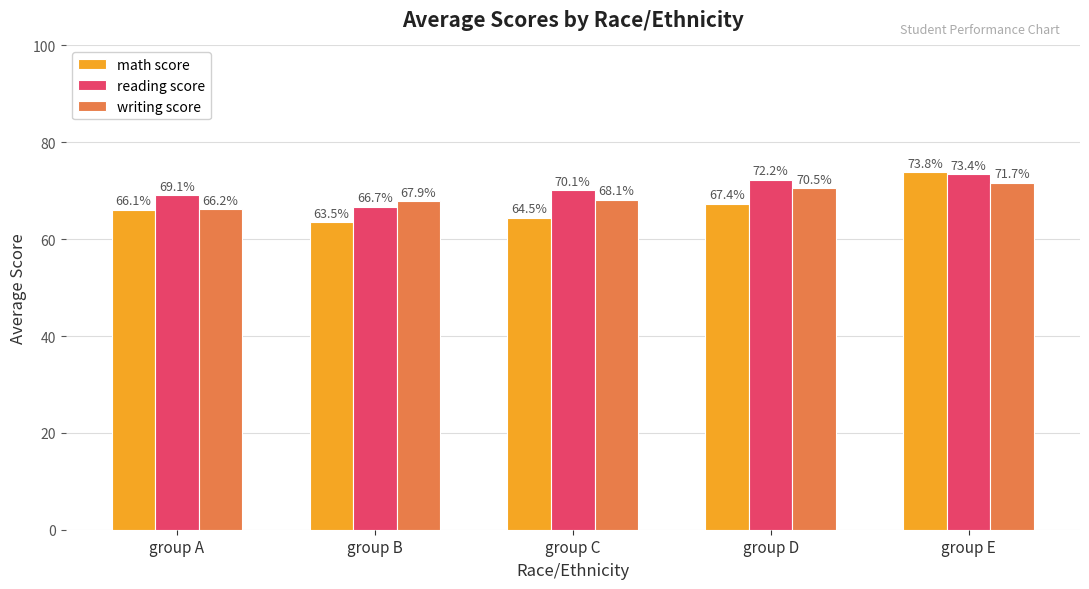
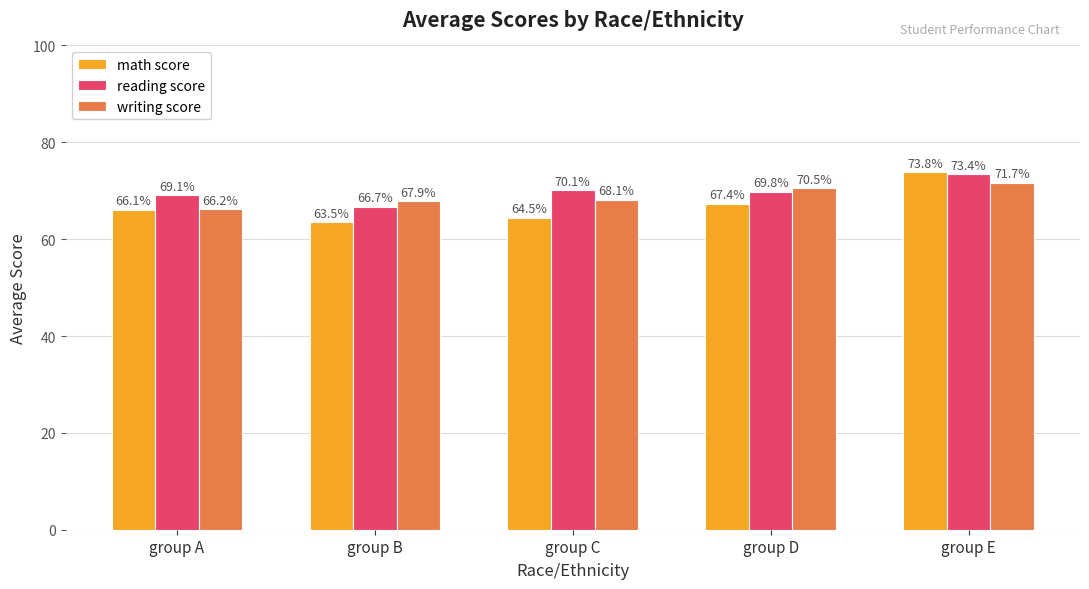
  {
    "reading score": {
      "group A": "69.1%",
      "group B": "66.7%",
      "group C": "70.1%",
-     "group D": "72.2%",
+     "group D": "69.8%",
      "group E": "73.4%"
    }
  }
